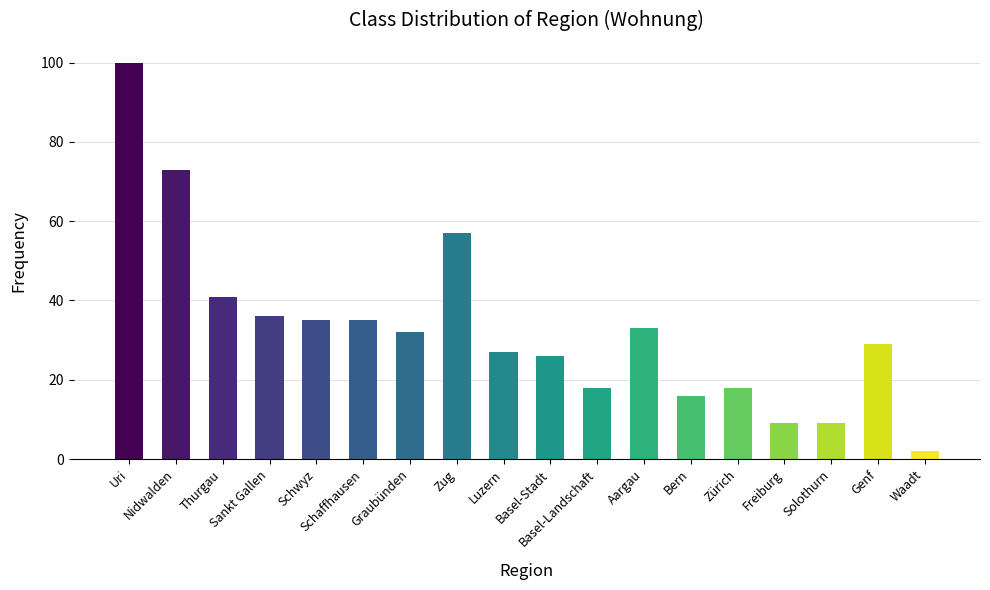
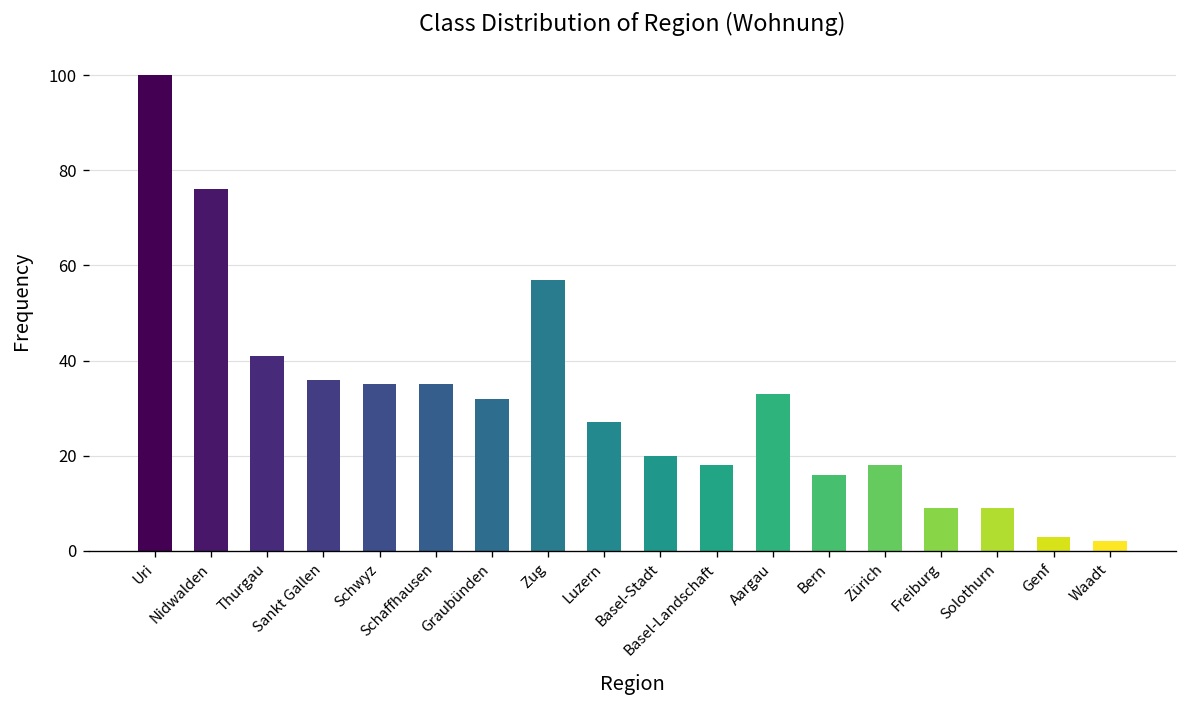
  {
    "Uri": 100,
-   "Nidwalden": 73,
+   "Nidwalden": 76,
    "Thurgau": 41,
    "Sankt Gallen": 36,
    "Schwyz": 35,
    "Schaffhausen": 35,
    "Graubünden": 32,
    "Zug": 57,
    "Luzern": 27,
-   "Basel-Stadt": 26,
+   "Basel-Stadt": 20,
    "Basel-Landschaft": 18,
    "Aargau": 33,
    "Bern": 16,
    "Zürich": 18,
    "Freiburg": 9,
    "Solothurn": 9,
-   "Genf": 29,
+   "Genf": 3,
    "Waadt": 2
  }
